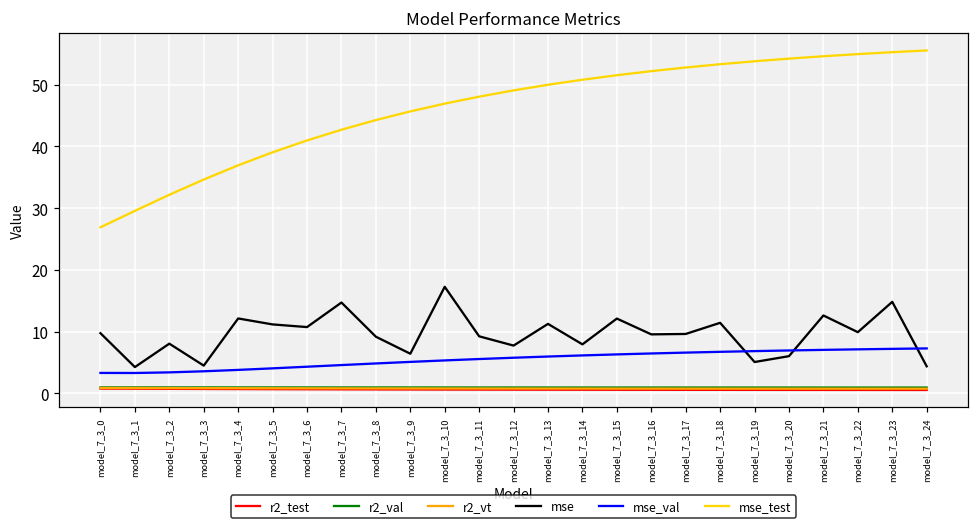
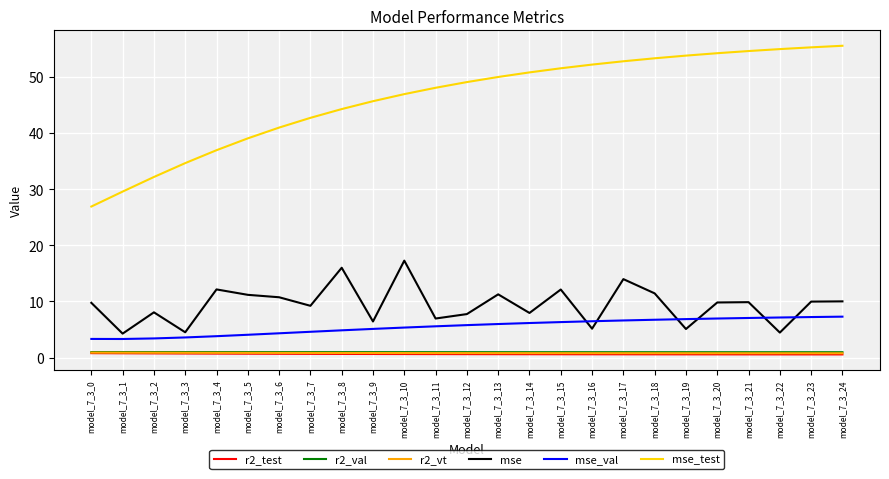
  {
    "mse": {
      "model_7_3_0": 10,
      "model_7_3_1": 4,
      "model_7_3_2": 8,
      "model_7_3_3": 5,
      "model_7_3_4": 12,
      "model_7_3_5": 11,
      "model_7_3_6": 11,
-     "model_7_3_7": 15,
-     "model_7_3_8": 9,
+     "model_7_3_7": 9,
+     "model_7_3_8": 16,
      "model_7_3_9": 6,
      "model_7_3_10": 17,
-     "model_7_3_11": 9,
+     "model_7_3_11": 7,
      "model_7_3_12": 8,
      "model_7_3_13": 11,
      "model_7_3_14": 8,
      "model_7_3_15": 12,
-     "model_7_3_16": 10,
-     "model_7_3_17": 10,
+     "model_7_3_16": 5,
+     "model_7_3_17": 14,
      "model_7_3_18": 11,
      "model_7_3_19": 5,
-     "model_7_3_20": 6,
-     "model_7_3_21": 13,
-     "model_7_3_22": 10,
-     "model_7_3_23": 15,
-     "model_7_3_24": 4
+     "model_7_3_20": 10,
+     "model_7_3_21": 10,
+     "model_7_3_22": 4,
+     "model_7_3_23": 10,
+     "model_7_3_24": 10
    },
    "mse_val": {
      "model_7_3_0": 3,
      "model_7_3_1": 3,
      "model_7_3_2": 3,
      "model_7_3_3": 4,
      "model_7_3_4": 4,
      "model_7_3_5": 4,
      "model_7_3_6": 4,
      "model_7_3_7": 5,
      "model_7_3_8": 5,
      "model_7_3_9": 5,
      "model_7_3_10": 5,
      "model_7_3_11": 6,
      "model_7_3_12": 6,
      "model_7_3_13": 6,
      "model_7_3_14": 6,
      "model_7_3_15": 6,
      "model_7_3_16": 6,
      "model_7_3_17": 7,
      "model_7_3_18": 7,
      "model_7_3_19": 7,
      "model_7_3_20": 7,
      "model_7_3_21": 7,
      "model_7_3_22": 7,
      "model_7_3_23": 7,
      "model_7_3_24": 7
    }
  }
